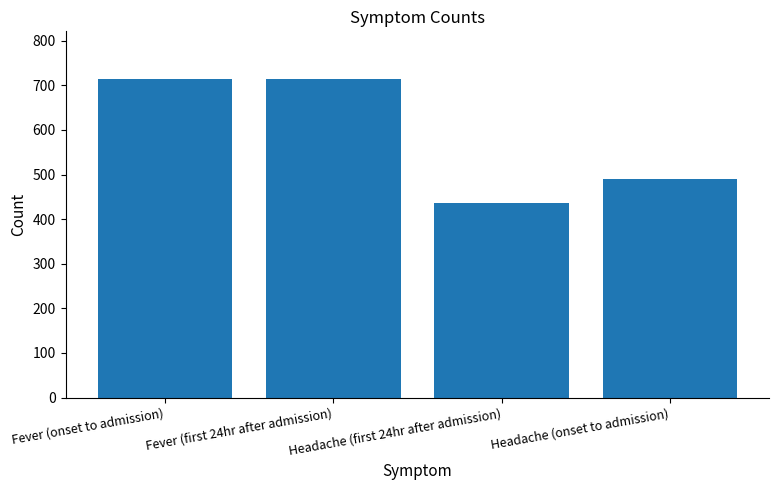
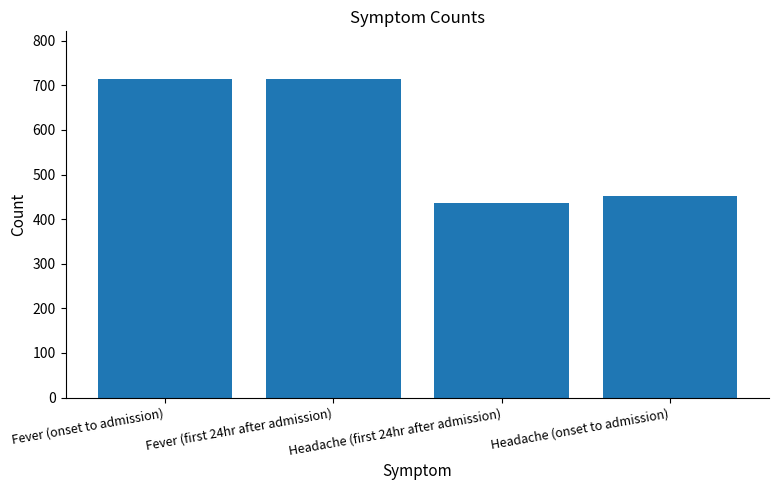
  {
    "Fever (onset to admission)": 710,
    "Fever (first 24hr after admission)": 710,
    "Headache (first 24hr after admission)": 440,
-   "Headache (onset to admission)": 490
+   "Headache (onset to admission)": 450
  }
